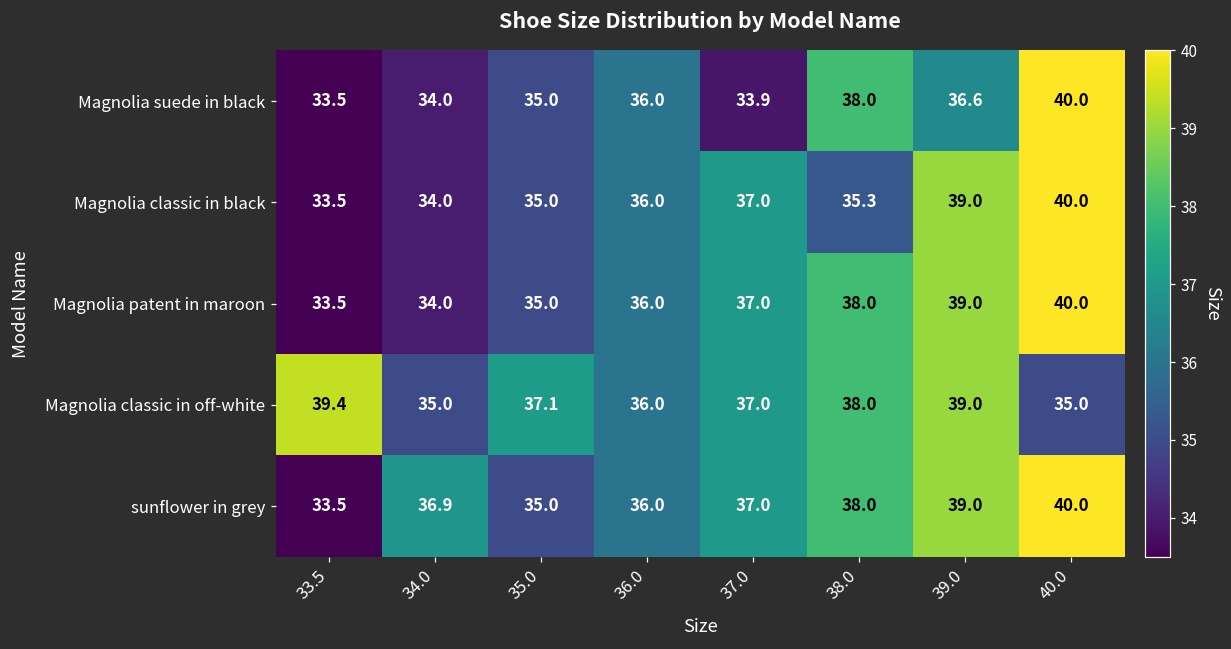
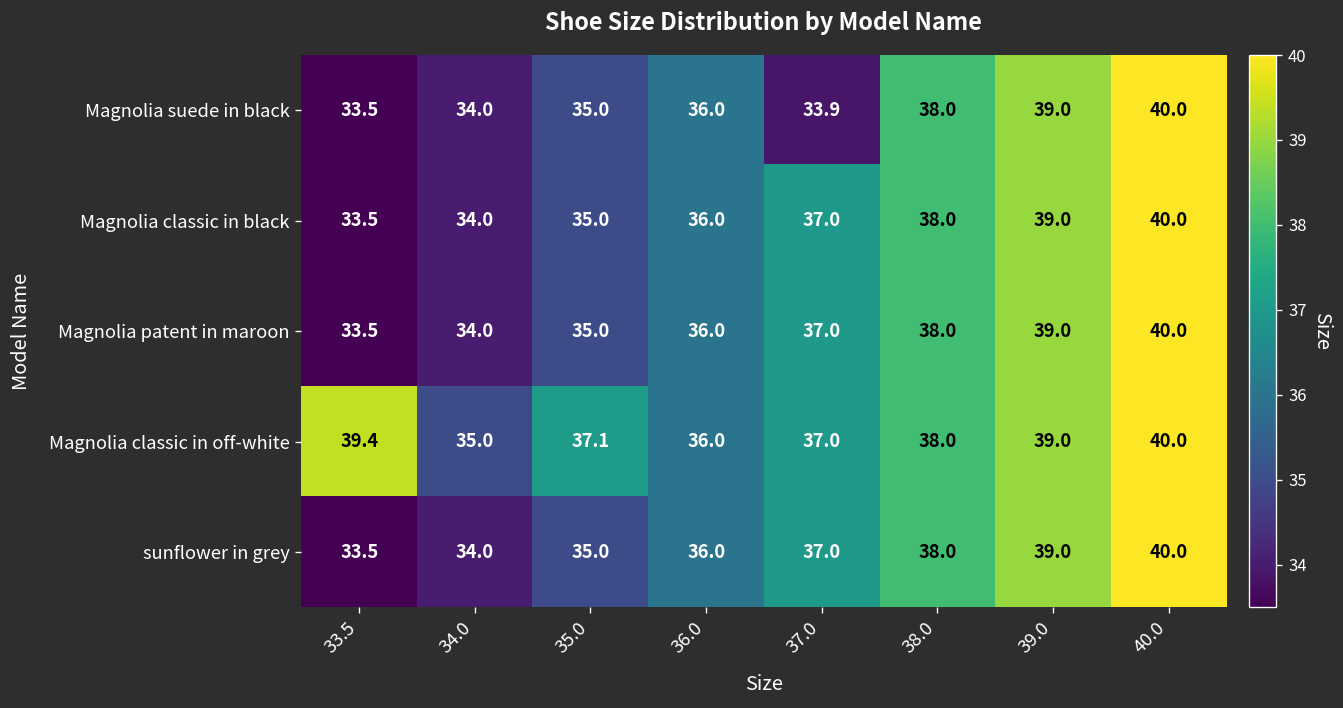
  {
    "Magnolia suede in black": {
      "33.5": 33.5,
      "34.0": 34.0,
      "35.0": 35.0,
      "36.0": 36.0,
      "37.0": 33.9,
      "38.0": 38.0,
-     "39.0": 36.6,
+     "39.0": 39.0,
      "40.0": 40.0
    },
    "Magnolia classic in black": {
      "33.5": 33.5,
      "34.0": 34.0,
      "35.0": 35.0,
      "36.0": 36.0,
      "37.0": 37.0,
-     "38.0": 35.3,
+     "38.0": 38.0,
      "39.0": 39.0,
      "40.0": 40.0
    },
    "Magnolia patent in maroon": {
      "33.5": 33.5,
      "34.0": 34.0,
      "35.0": 35.0,
      "36.0": 36.0,
      "37.0": 37.0,
      "38.0": 38.0,
      "39.0": 39.0,
      "40.0": 40.0
    },
    "Magnolia classic in off-white": {
      "33.5": 39.4,
      "34.0": 35.0,
      "35.0": 37.1,
      "36.0": 36.0,
      "37.0": 37.0,
      "38.0": 38.0,
      "39.0": 39.0,
-     "40.0": 35.0
+     "40.0": 40.0
    },
    "sunflower in grey": {
      "33.5": 33.5,
-     "34.0": 36.9,
+     "34.0": 34.0,
      "35.0": 35.0,
      "36.0": 36.0,
      "37.0": 37.0,
      "38.0": 38.0,
      "39.0": 39.0,
      "40.0": 40.0
    }
  }
